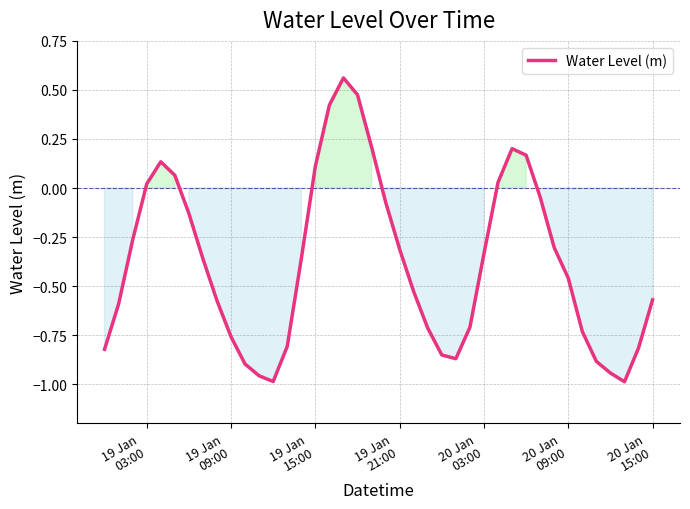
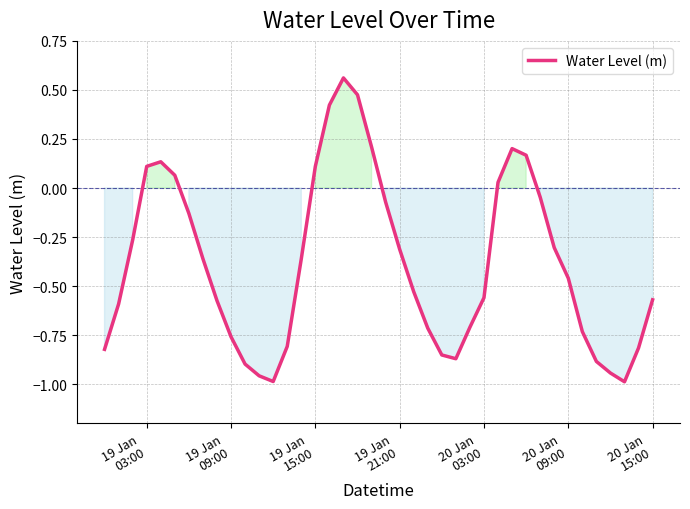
  {
-   "19 Jan 03:00": 0.02,
+   "19 Jan 03:00": 0.11,
    "19 Jan 09:00": -0.76,
    "19 Jan 15:00": 0.11,
    "19 Jan 21:00": -0.31,
-   "20 Jan 03:00": -0.33,
+   "20 Jan 03:00": -0.56,
    "20 Jan 09:00": -0.46,
    "20 Jan 15:00": -0.57
  }
